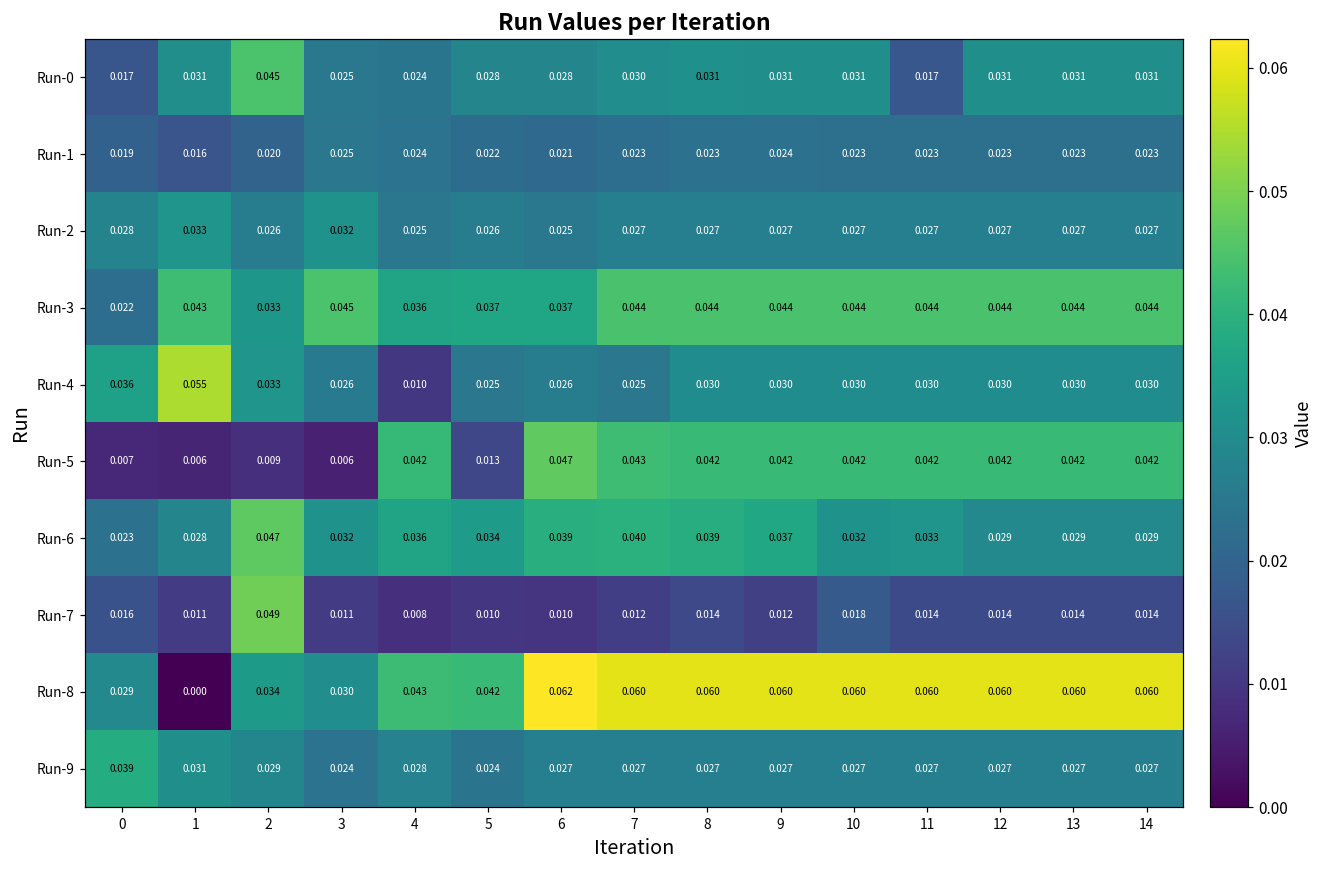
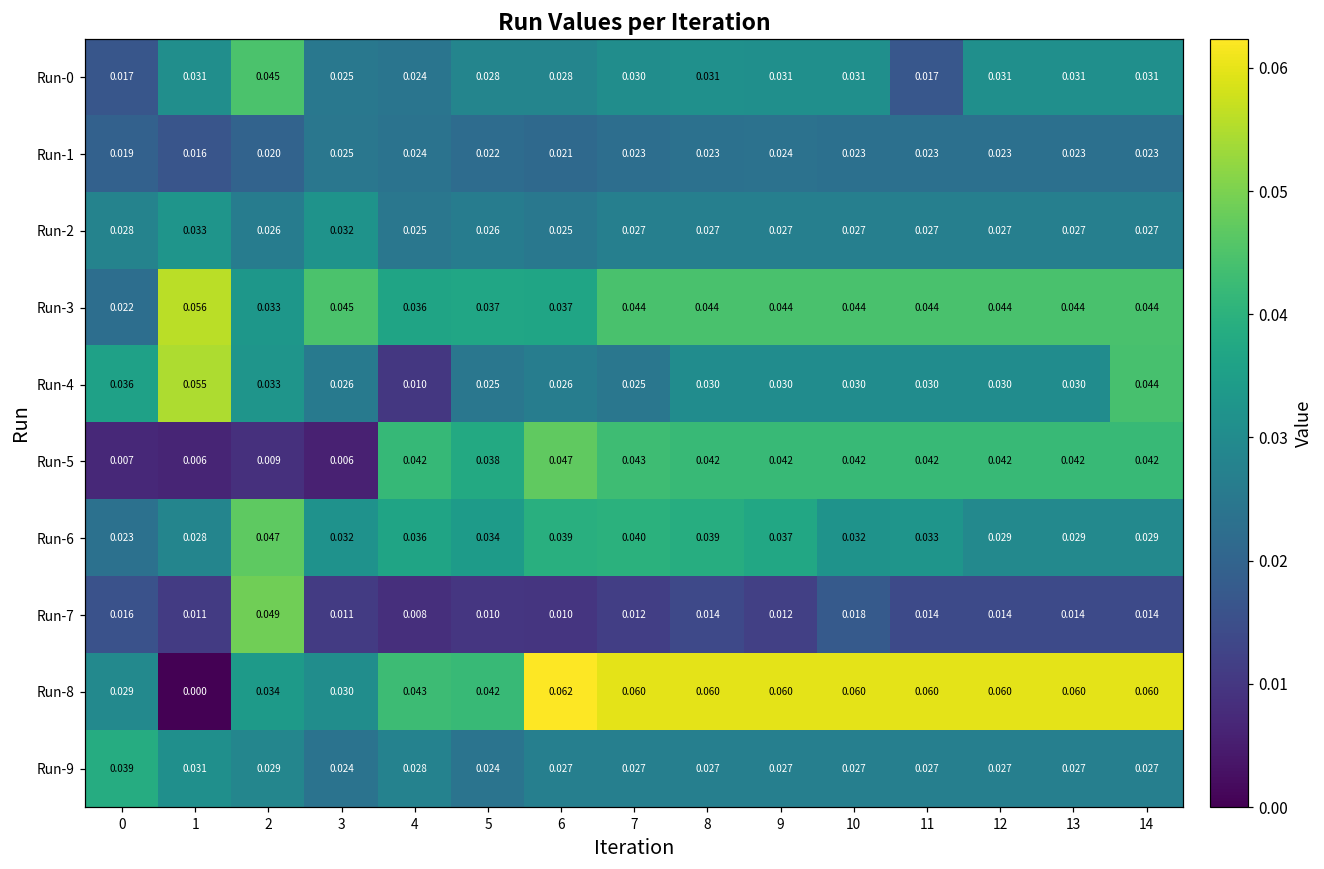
  {
    "Run-0": {
      "0": 0.017,
      "1": 0.031,
      "2": 0.045,
      "3": 0.025,
      "4": 0.024,
      "5": 0.028,
      "6": 0.028,
      "7": 0.030,
      "8": 0.031,
      "9": 0.031,
      "10": 0.031,
      "11": 0.017,
      "12": 0.031,
      "13": 0.031,
      "14": 0.031
    },
    "Run-1": {
      "0": 0.019,
      "1": 0.016,
      "2": 0.020,
      "3": 0.025,
      "4": 0.024,
      "5": 0.022,
      "6": 0.021,
      "7": 0.023,
      "8": 0.023,
      "9": 0.024,
      "10": 0.023,
      "11": 0.023,
      "12": 0.023,
      "13": 0.023,
      "14": 0.023
    },
    "Run-2": {
      "0": 0.028,
      "1": 0.033,
      "2": 0.026,
      "3": 0.032,
      "4": 0.025,
      "5": 0.026,
      "6": 0.025,
      "7": 0.027,
      "8": 0.027,
      "9": 0.027,
      "10": 0.027,
      "11": 0.027,
      "12": 0.027,
      "13": 0.027,
      "14": 0.027
    },
    "Run-3": {
      "0": 0.022,
-     "1": 0.043,
+     "1": 0.056,
      "2": 0.033,
      "3": 0.045,
      "4": 0.036,
      "5": 0.037,
      "6": 0.037,
      "7": 0.044,
      "8": 0.044,
      "9": 0.044,
      "10": 0.044,
      "11": 0.044,
      "12": 0.044,
      "13": 0.044,
      "14": 0.044
    },
    "Run-4": {
      "0": 0.036,
      "1": 0.055,
      "2": 0.033,
      "3": 0.026,
      "4": 0.010,
      "5": 0.025,
      "6": 0.026,
      "7": 0.025,
      "8": 0.030,
      "9": 0.030,
      "10": 0.030,
      "11": 0.030,
      "12": 0.030,
      "13": 0.030,
-     "14": 0.030
+     "14": 0.044
    },
    "Run-5": {
      "0": 0.007,
      "1": 0.006,
      "2": 0.009,
      "3": 0.006,
      "4": 0.042,
-     "5": 0.013,
+     "5": 0.038,
      "6": 0.047,
      "7": 0.043,
      "8": 0.042,
      "9": 0.042,
      "10": 0.042,
      "11": 0.042,
      "12": 0.042,
      "13": 0.042,
      "14": 0.042
    },
    "Run-6": {
      "0": 0.023,
      "1": 0.028,
      "2": 0.047,
      "3": 0.032,
      "4": 0.036,
      "5": 0.034,
      "6": 0.039,
      "7": 0.040,
      "8": 0.039,
      "9": 0.037,
      "10": 0.032,
      "11": 0.033,
      "12": 0.029,
      "13": 0.029,
      "14": 0.029
    },
    "Run-7": {
      "0": 0.016,
      "1": 0.011,
      "2": 0.049,
      "3": 0.011,
      "4": 0.008,
      "5": 0.010,
      "6": 0.010,
      "7": 0.012,
      "8": 0.014,
      "9": 0.012,
      "10": 0.018,
      "11": 0.014,
      "12": 0.014,
      "13": 0.014,
      "14": 0.014
    },
    "Run-8": {
      "0": 0.029,
      "1": 0.000,
      "2": 0.034,
      "3": 0.030,
      "4": 0.043,
      "5": 0.042,
      "6": 0.062,
      "7": 0.060,
      "8": 0.060,
      "9": 0.060,
      "10": 0.060,
      "11": 0.060,
      "12": 0.060,
      "13": 0.060,
      "14": 0.060
    },
    "Run-9": {
      "0": 0.039,
      "1": 0.031,
      "2": 0.029,
      "3": 0.024,
      "4": 0.028,
      "5": 0.024,
      "6": 0.027,
      "7": 0.027,
      "8": 0.027,
      "9": 0.027,
      "10": 0.027,
      "11": 0.027,
      "12": 0.027,
      "13": 0.027,
      "14": 0.027
    }
  }
